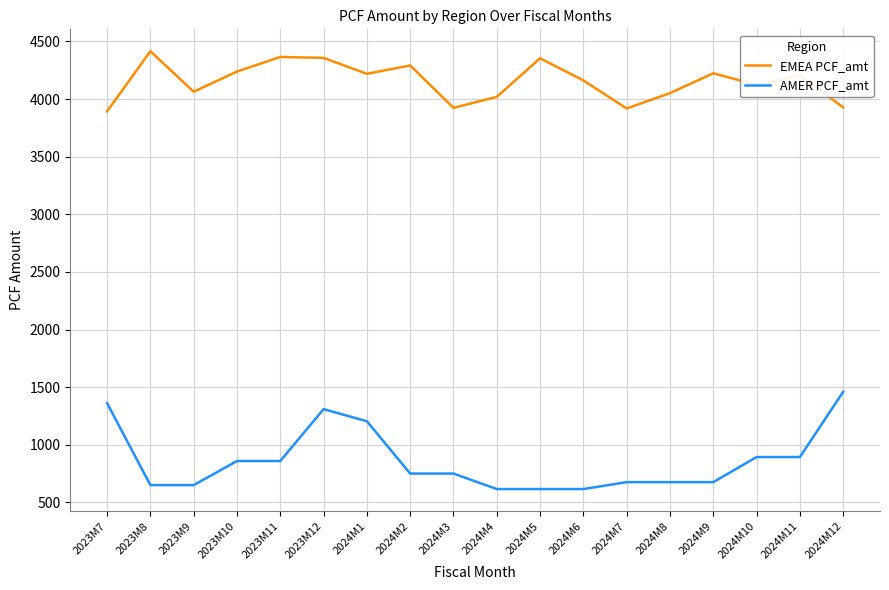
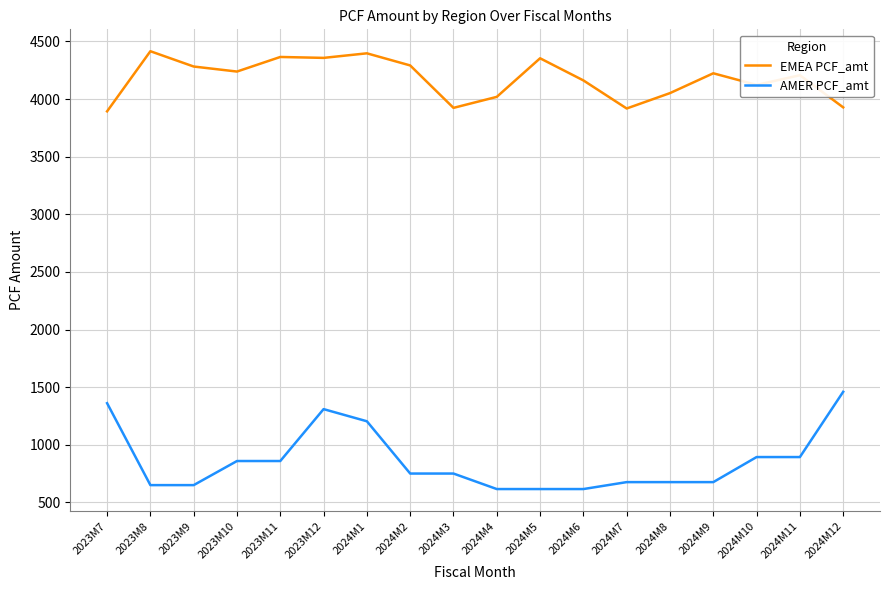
  {
    "EMEA PCF_amt": {
      "2023M7": 3890,
      "2023M8": 4420,
-     "2023M9": 4060,
+     "2023M9": 4280,
      "2023M10": 4240,
      "2023M11": 4370,
      "2023M12": 4360,
-     "2024M1": 4220,
+     "2024M1": 4400,
      "2024M2": 4290,
      "2024M3": 3920,
      "2024M4": 4020,
      "2024M5": 4350,
      "2024M6": 4160,
      "2024M7": 3920,
      "2024M8": 4050,
      "2024M9": 4220,
      "2024M12": 3930
    },
    "AMER PCF_amt": {
      "2023M7": 1360,
      "2023M8": 650,
      "2023M9": 650,
      "2023M10": 860,
      "2023M11": 860,
      "2023M12": 1310,
      "2024M1": 1200,
      "2024M2": 750,
      "2024M3": 750,
      "2024M4": 620,
      "2024M5": 620,
      "2024M6": 620,
      "2024M7": 680,
      "2024M8": 680,
      "2024M9": 680,
      "2024M10": 890,
      "2024M11": 890,
      "2024M12": 1460
    }
  }
